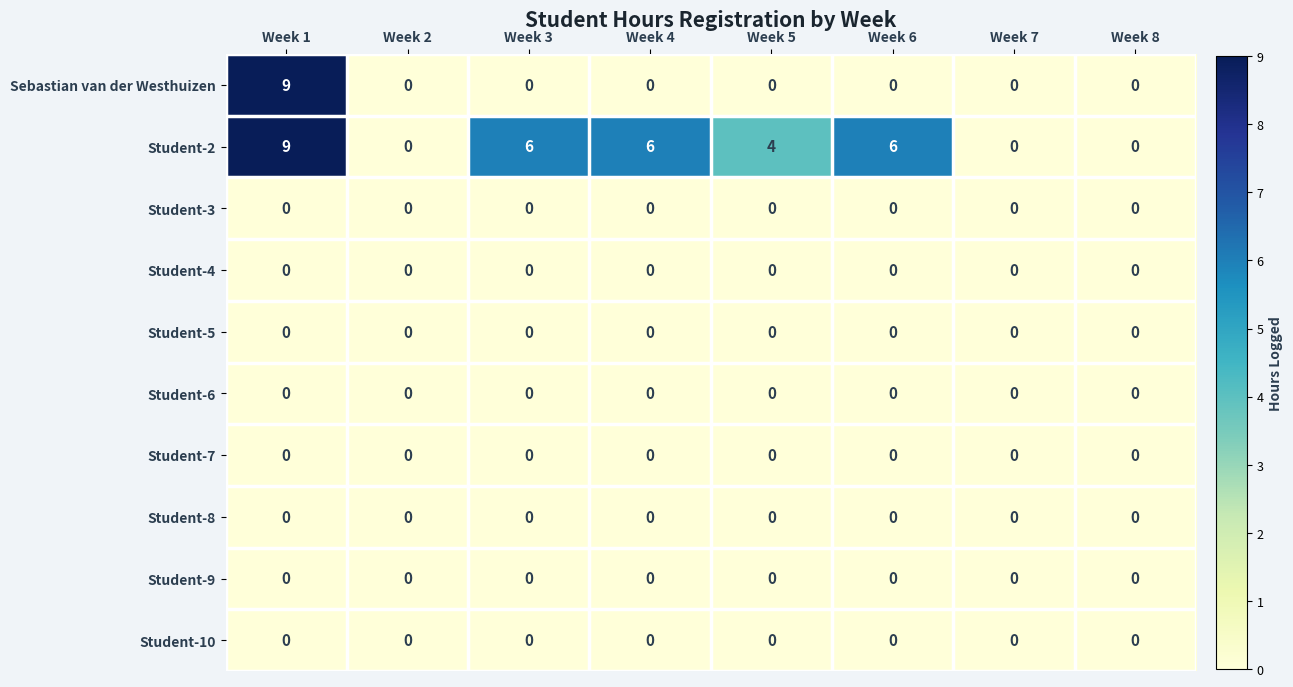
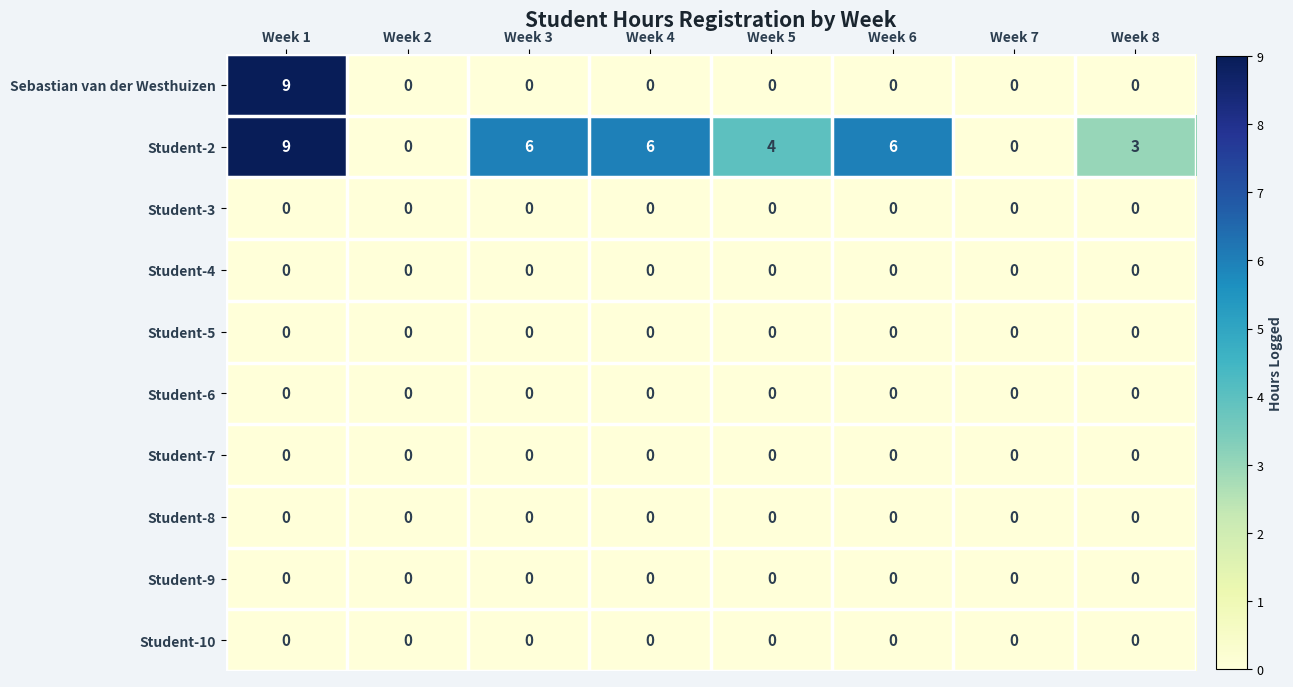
  {
    "Sebastian van der Westhuizen": {
      "Week 1": 9,
      "Week 2": 0,
      "Week 3": 0,
      "Week 4": 0,
      "Week 5": 0,
      "Week 6": 0,
      "Week 7": 0,
      "Week 8": 0
    },
    "Student-2": {
      "Week 1": 9,
      "Week 2": 0,
      "Week 3": 6,
      "Week 4": 6,
      "Week 5": 4,
      "Week 6": 6,
      "Week 7": 0,
-     "Week 8": 0
+     "Week 8": 3
    },
    "Student-3": {
      "Week 1": 0,
      "Week 2": 0,
      "Week 3": 0,
      "Week 4": 0,
      "Week 5": 0,
      "Week 6": 0,
      "Week 7": 0,
      "Week 8": 0
    },
    "Student-4": {
      "Week 1": 0,
      "Week 2": 0,
      "Week 3": 0,
      "Week 4": 0,
      "Week 5": 0,
      "Week 6": 0,
      "Week 7": 0,
      "Week 8": 0
    },
    "Student-5": {
      "Week 1": 0,
      "Week 2": 0,
      "Week 3": 0,
      "Week 4": 0,
      "Week 5": 0,
      "Week 6": 0,
      "Week 7": 0,
      "Week 8": 0
    },
    "Student-6": {
      "Week 1": 0,
      "Week 2": 0,
      "Week 3": 0,
      "Week 4": 0,
      "Week 5": 0,
      "Week 6": 0,
      "Week 7": 0,
      "Week 8": 0
    },
    "Student-7": {
      "Week 1": 0,
      "Week 2": 0,
      "Week 3": 0,
      "Week 4": 0,
      "Week 5": 0,
      "Week 6": 0,
      "Week 7": 0,
      "Week 8": 0
    },
    "Student-8": {
      "Week 1": 0,
      "Week 2": 0,
      "Week 3": 0,
      "Week 4": 0,
      "Week 5": 0,
      "Week 6": 0,
      "Week 7": 0,
      "Week 8": 0
    },
    "Student-9": {
      "Week 1": 0,
      "Week 2": 0,
      "Week 3": 0,
      "Week 4": 0,
      "Week 5": 0,
      "Week 6": 0,
      "Week 7": 0,
      "Week 8": 0
    },
    "Student-10": {
      "Week 1": 0,
      "Week 2": 0,
      "Week 3": 0,
      "Week 4": 0,
      "Week 5": 0,
      "Week 6": 0,
      "Week 7": 0,
      "Week 8": 0
    }
  }
